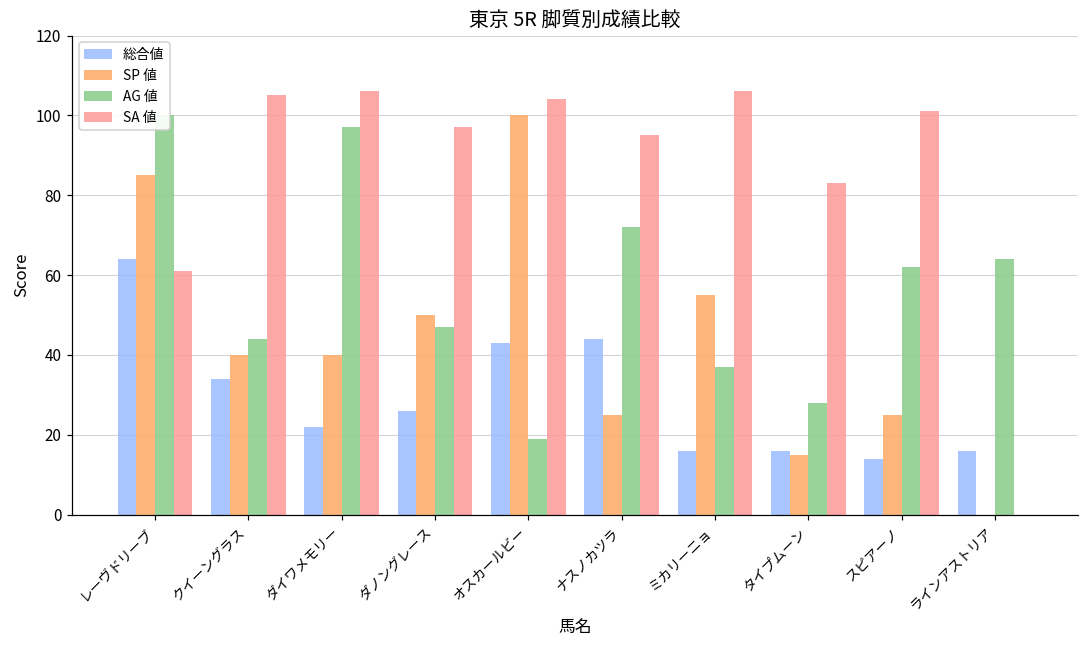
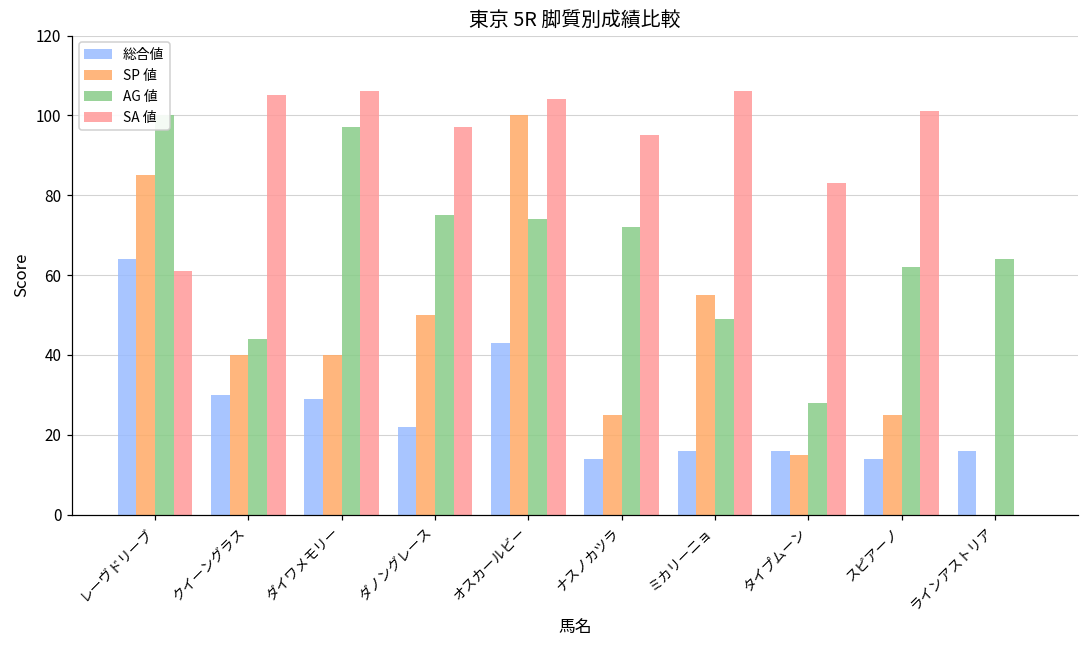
  {
    "総合値": {
      "レーヴドリーブ": 64,
-     "クイーングラス": 34,
-     "ダイワメモリー": 22,
-     "ダノングレース": 26,
+     "クイーングラス": 30,
+     "ダイワメモリー": 29,
+     "ダノングレース": 22,
      "オスカールビー": 43,
-     "ナスノカツラ": 44,
+     "ナスノカツラ": 14,
      "ミカリーニョ": 16,
      "タイプムーン": 16,
      "スピアーノ": 14,
      "ラインアストリア": 16
    },
    "AG 値": {
      "クイーングラス": 44,
      "ダイワメモリー": 97,
-     "ダノングレース": 47,
-     "オスカールビー": 19,
+     "ダノングレース": 75,
+     "オスカールビー": 74,
      "ナスノカツラ": 72,
-     "ミカリーニョ": 37,
+     "ミカリーニョ": 49,
      "タイプムーン": 28,
      "スピアーノ": 62,
      "ラインアストリア": 64
    }
  }
